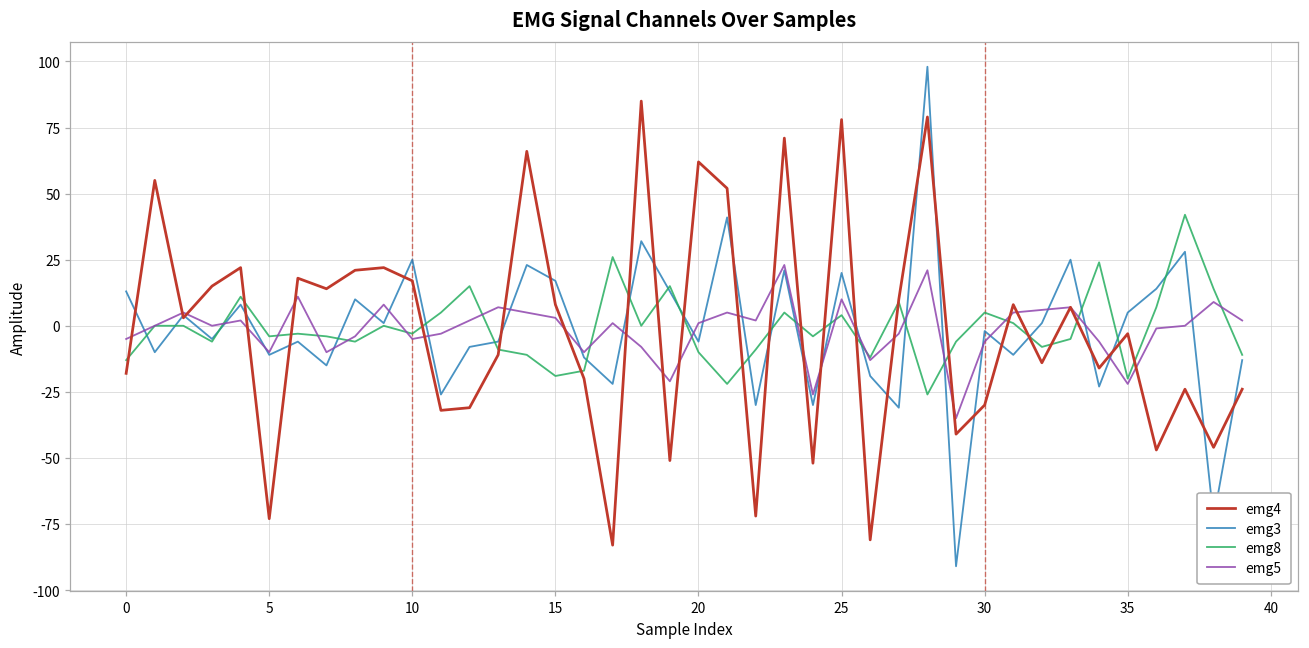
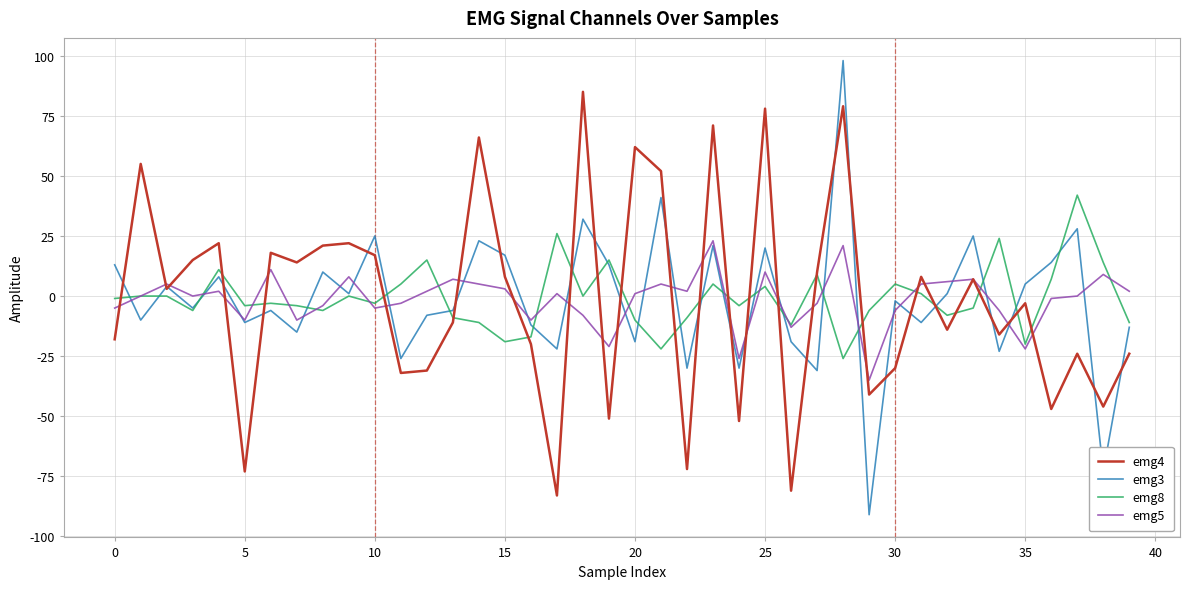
  {
    "emg4": {
      "0": -18,
      "5": -73,
      "10": 17,
      "15": 8,
      "20": 62,
      "25": 78,
      "30": -30,
      "35": -3
    },
    "emg3": {
      "0": 13,
      "10": 25,
      "15": 17,
-     "20": -6,
+     "20": -19,
      "25": 20,
      "30": -2,
      "35": 5
    },
    "emg8": {
-     "0": -13,
+     "0": -1,
      "5": -4,
      "10": -3,
      "15": -19,
      "20": -10,
      "25": 4,
      "30": 5,
      "35": -20
    },
    "emg5": {
      "0": -5,
      "10": -5,
      "15": 3,
      "20": 1,
      "25": 10,
      "30": -6,
      "35": -22
    }
  }
